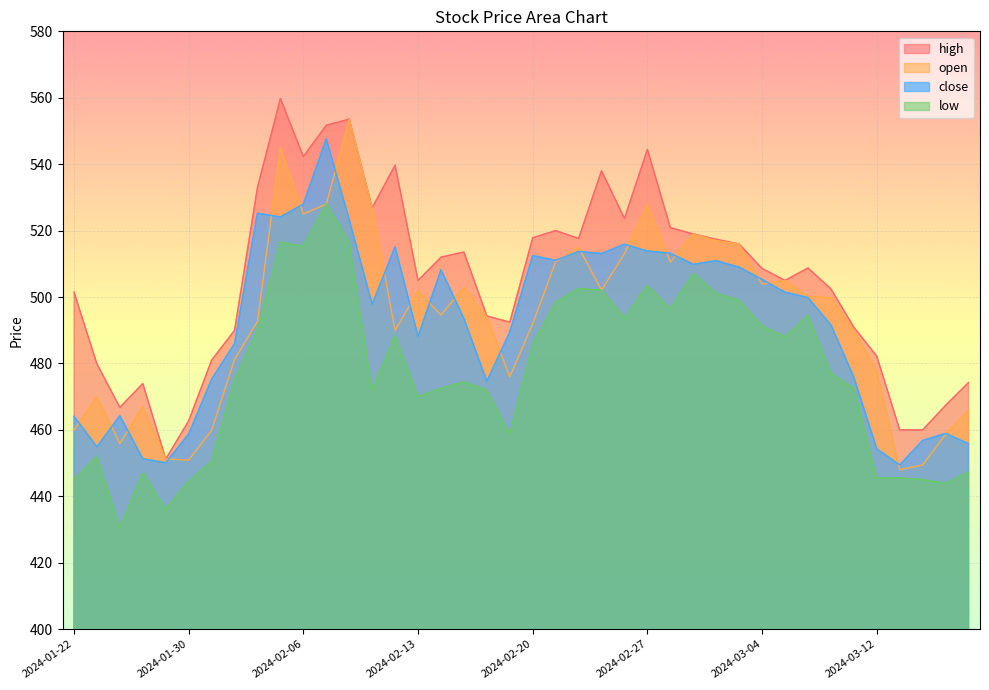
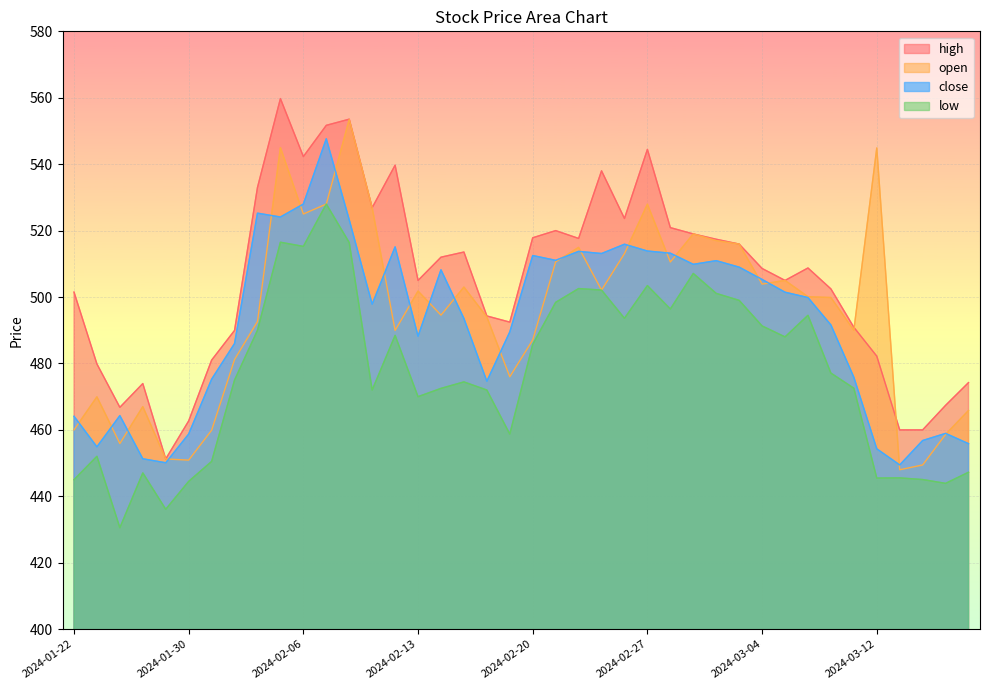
  {
    "high": {
      "2024-01-22": 502,
      "2024-01-30": 463,
      "2024-02-06": 542,
      "2024-02-13": 505,
      "2024-02-20": 518,
      "2024-02-27": 544,
      "2024-03-04": 509,
      "2024-03-12": 482
    },
    "open": {
      "2024-01-22": 460,
      "2024-01-30": 451,
      "2024-02-06": 525,
      "2024-02-13": 502,
-     "2024-02-20": 492,
+     "2024-02-20": 487,
      "2024-02-27": 528,
      "2024-03-04": 504,
-     "2024-03-12": 478
+     "2024-03-12": 545
    },
    "close": {
      "2024-01-22": 464,
      "2024-01-30": 459,
      "2024-02-06": 528,
      "2024-02-13": 488,
      "2024-02-20": 513,
      "2024-02-27": 514,
      "2024-03-04": 505,
      "2024-03-12": 454
    },
    "low": {
      "2024-01-22": 445,
      "2024-01-30": 445,
      "2024-02-06": 515,
      "2024-02-13": 470,
      "2024-02-20": 486,
      "2024-02-27": 503,
      "2024-03-04": 491,
      "2024-03-12": 446
    }
  }
